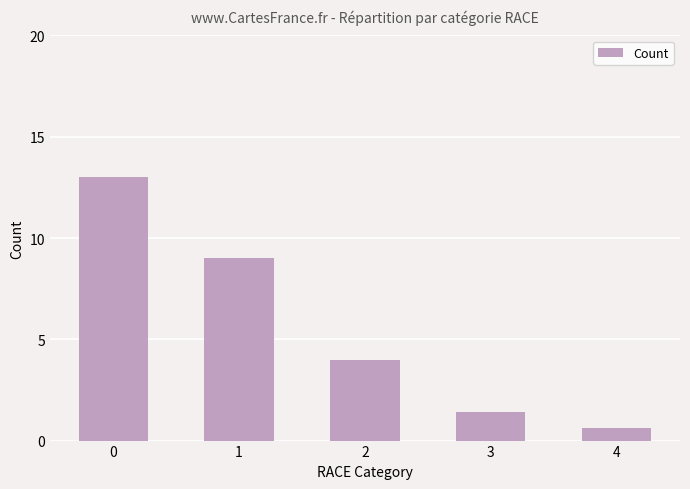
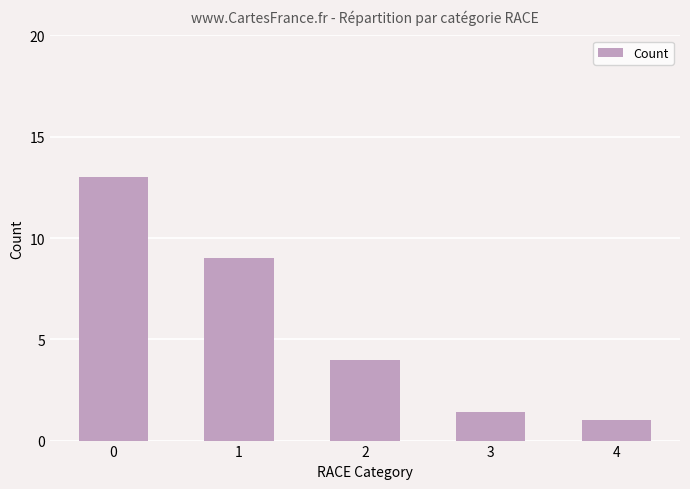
  {
    "0": 13.0,
    "1": 9.0,
    "2": 4.0,
    "3": 1.4,
-   "4": 0.6
+   "4": 1.0
  }
